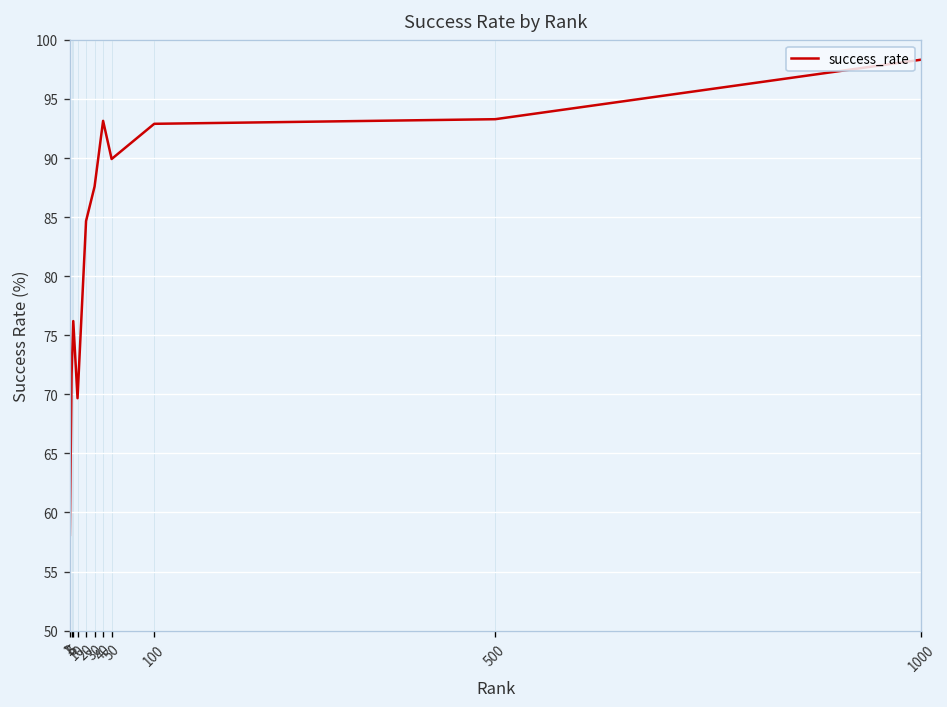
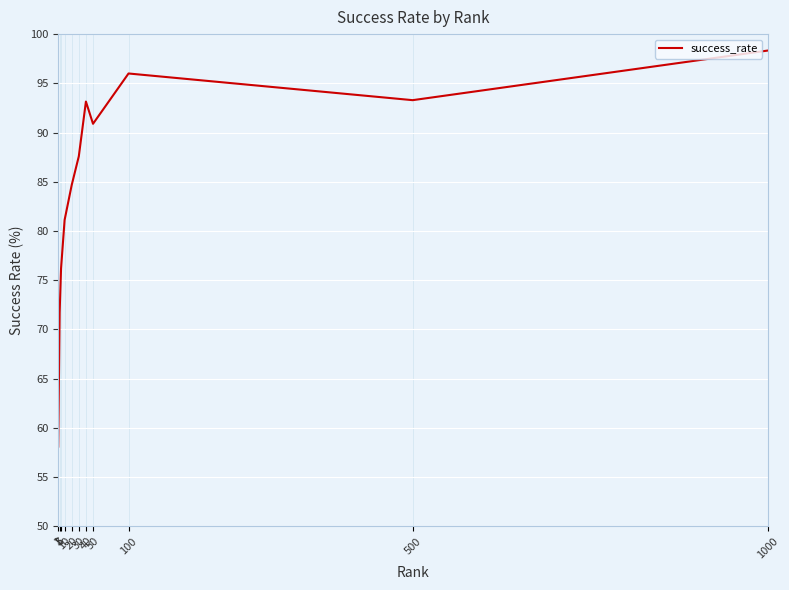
  {
    "1": 58,
    "3": 72,
    "5": 76,
-   "10": 70,
+   "10": 81,
    "20": 85,
    "30": 88,
    "40": 93,
-   "50": 90,
-   "100": 93,
+   "50": 91,
+   "100": 96,
    "500": 93,
    "1000": 98
  }
